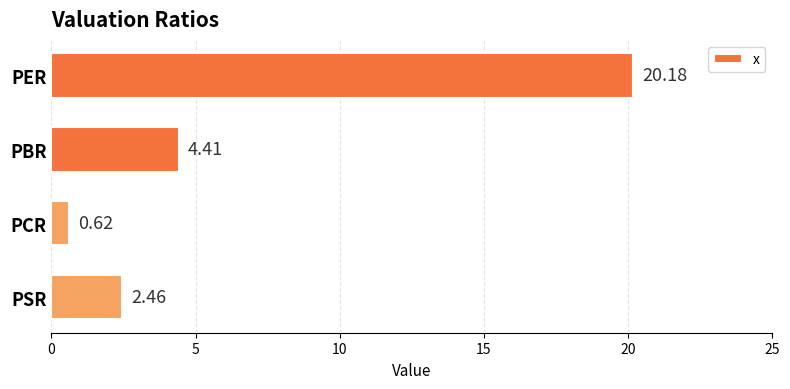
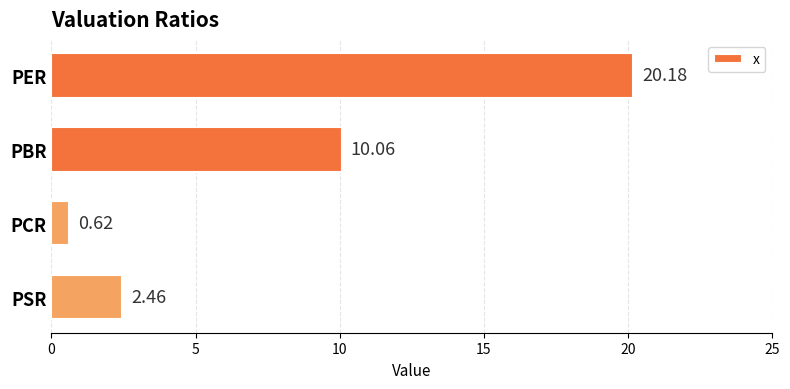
  {
    "PER": 20.18,
-   "PBR": 4.41,
+   "PBR": 10.06,
    "PCR": 0.62,
    "PSR": 2.46
  }
